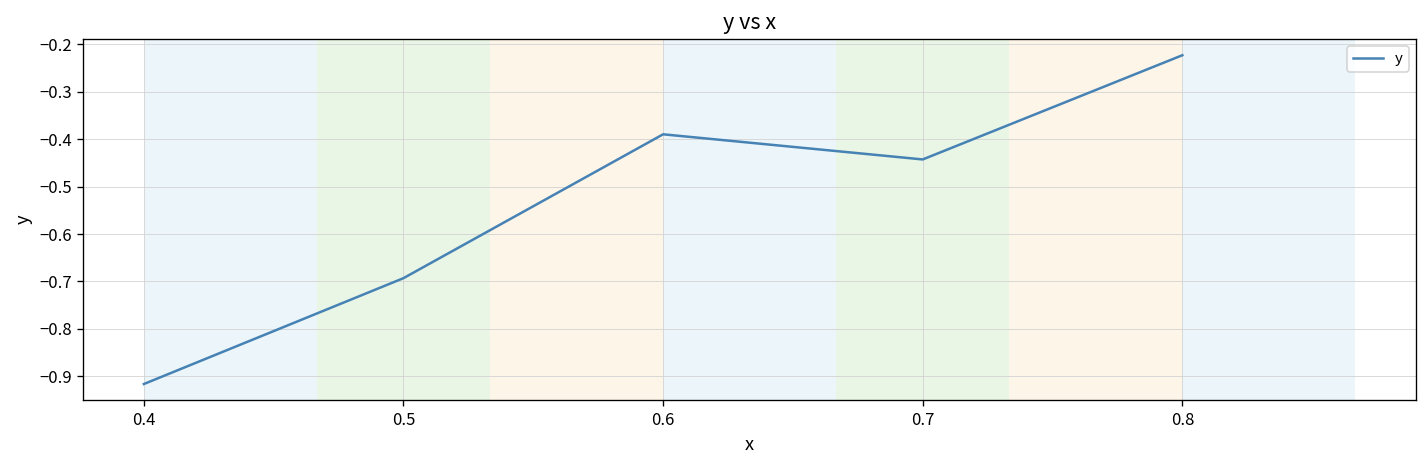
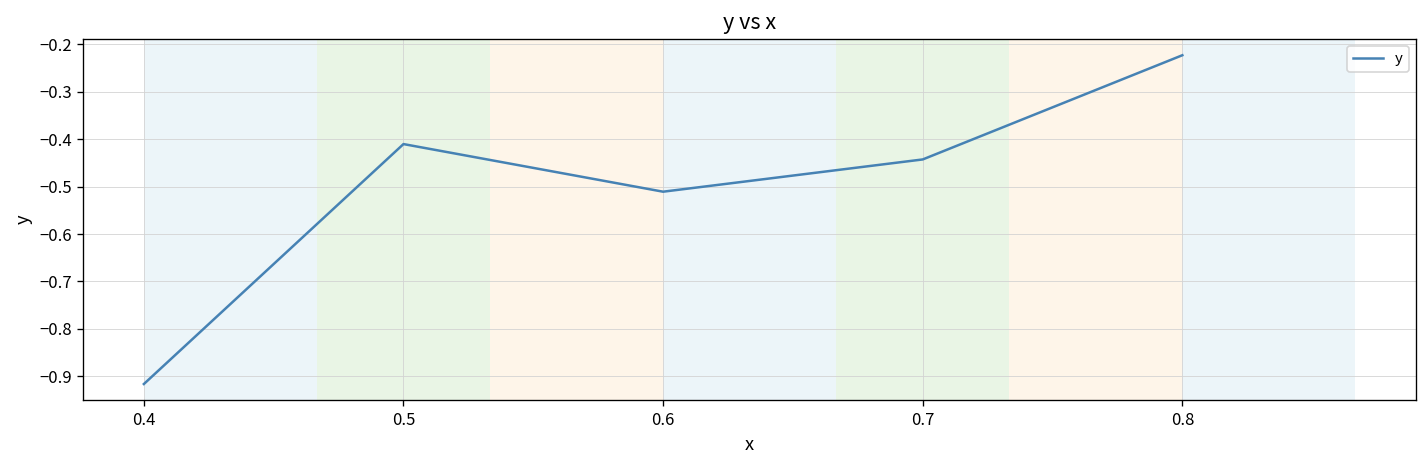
  {
    "0.4": -0.92,
-   "0.5": -0.69,
-   "0.6": -0.39,
+   "0.5": -0.41,
+   "0.6": -0.51,
    "0.7": -0.44,
    "0.8": -0.22
  }
